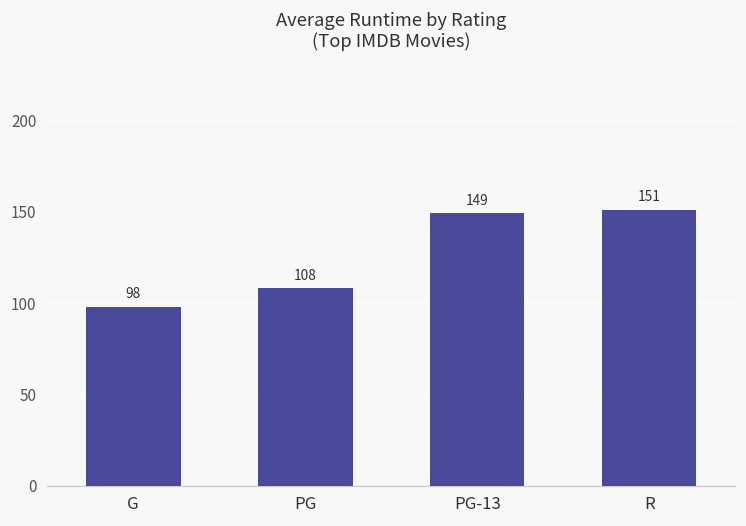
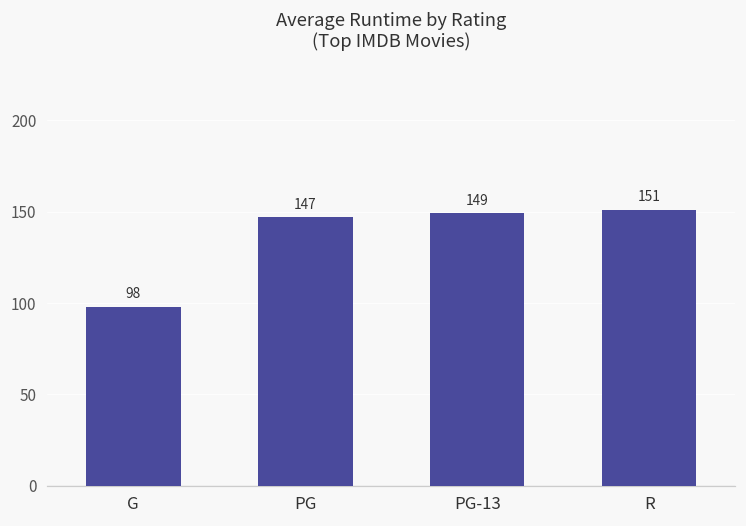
  {
    "G": 98,
-   "PG": 108,
+   "PG": 147,
    "PG-13": 149,
    "R": 151
  }
